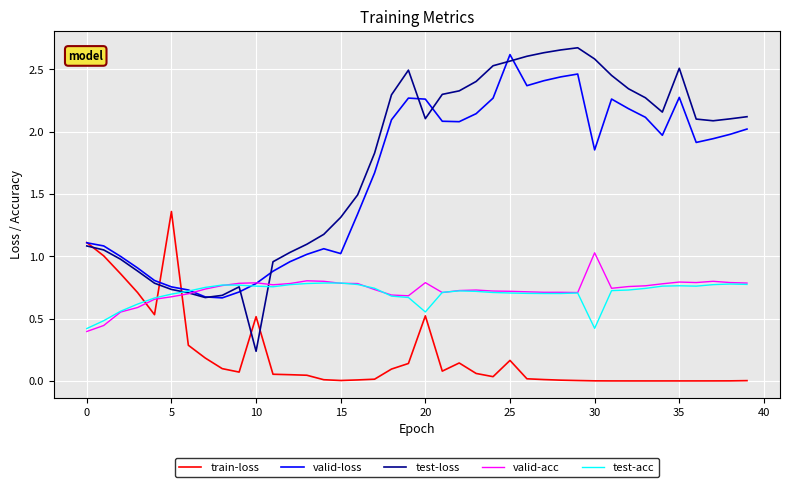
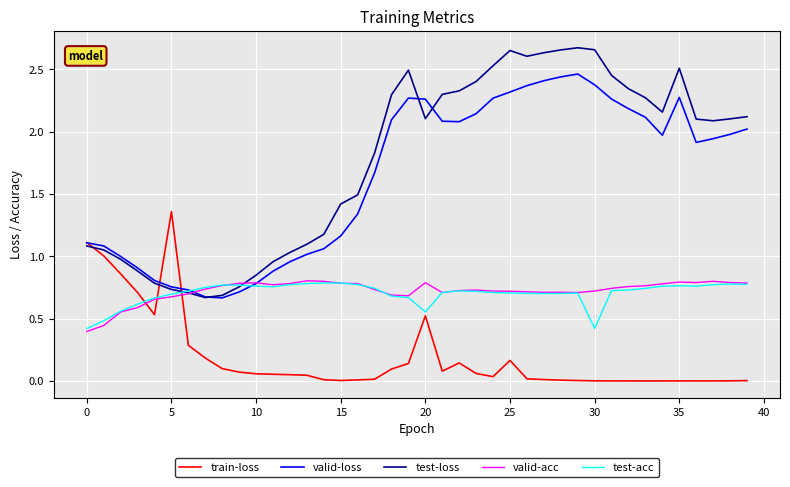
  {
    "train-loss": {
      "5": 1.36,
-     "10": 0.52,
+     "10": 0.06,
      "15": 0.00,
      "20": 0.52,
      "25": 0.16,
      "30": 0.00,
      "35": 0.00
    },
    "valid-loss": {
      "5": 0.76,
-     "15": 1.02,
+     "15": 1.16,
      "20": 2.26,
-     "25": 2.62,
-     "30": 1.85,
+     "25": 2.32,
+     "30": 2.38,
      "35": 2.28
    },
    "test-loss": {
      "0": 1.08,
      "5": 0.73,
-     "10": 0.24,
-     "15": 1.31,
+     "10": 0.85,
+     "15": 1.42,
      "20": 2.11,
-     "25": 2.57,
-     "30": 2.58,
+     "25": 2.65,
+     "30": 2.66,
      "35": 2.51
    },
    "valid-acc": {
      "0": 0.40,
      "5": 0.68,
      "20": 0.79,
-     "30": 1.03,
+     "30": 0.72,
      "35": 0.79
    },
    "test-acc": {
      "0": 0.42,
      "5": 0.70,
      "10": 0.76,
      "20": 0.55,
      "30": 0.42,
      "35": 0.76
    }
  }
